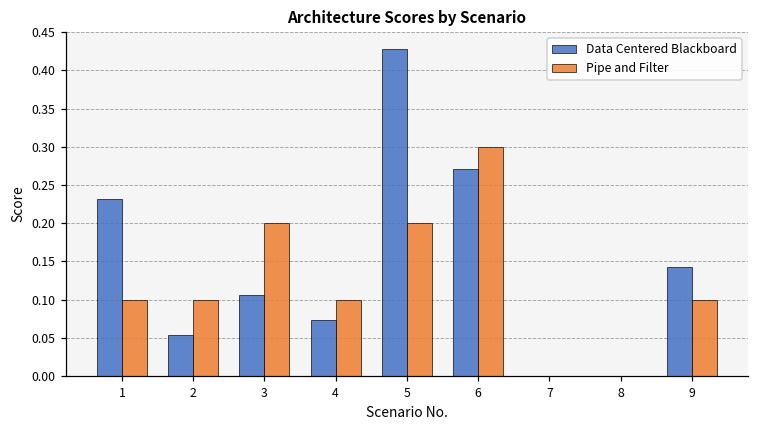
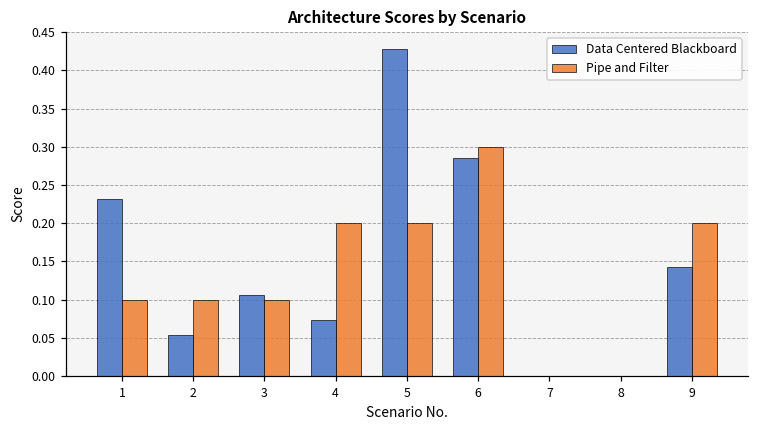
  {
    "Data Centered Blackboard": {
      "1": 0.23,
      "2": 0.05,
      "3": 0.11,
      "4": 0.07,
      "5": 0.43,
-     "6": 0.27,
+     "6": 0.29,
      "7": 0.00,
      "8": 0.00,
      "9": 0.14
    },
    "Pipe and Filter": {
      "1": 0.1,
      "2": 0.1,
-     "3": 0.2,
-     "4": 0.1,
+     "3": 0.1,
+     "4": 0.2,
      "5": 0.2,
      "6": 0.3,
      "7": 0.0,
      "8": 0.0,
-     "9": 0.1
+     "9": 0.2
    }
  }
